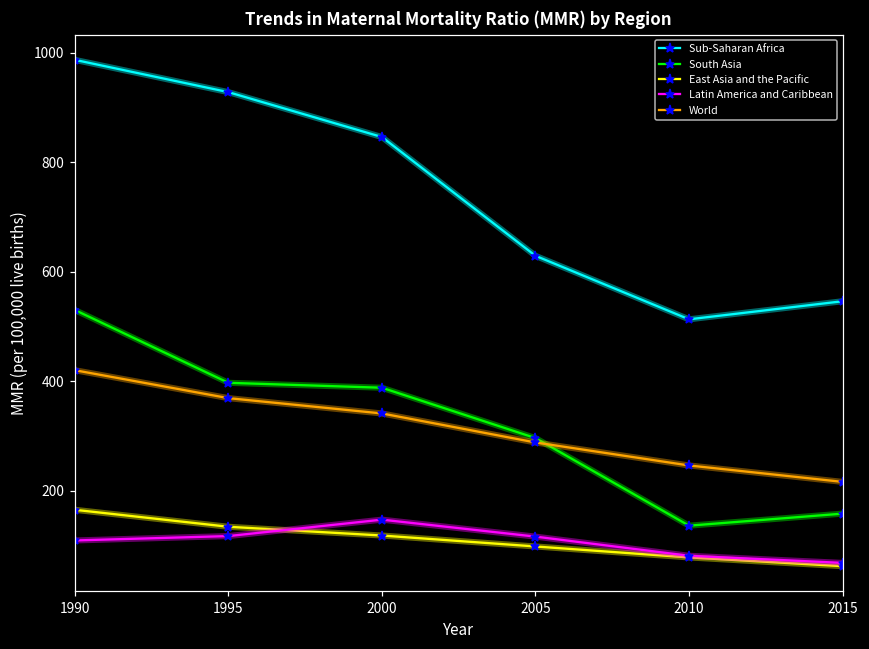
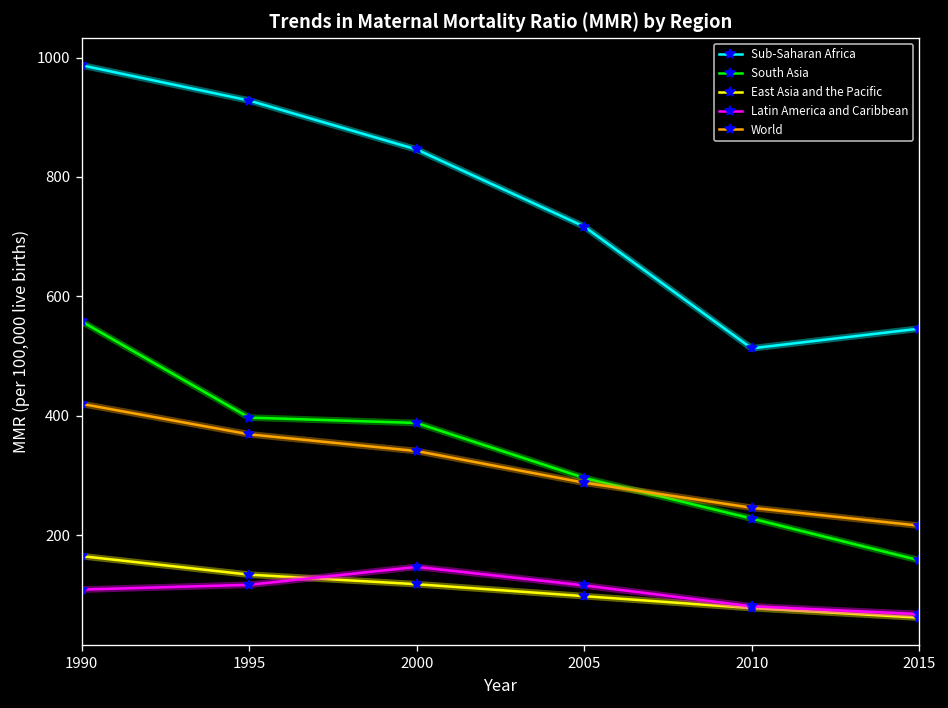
  {
    "Sub-Saharan Africa": {
      "1990": 990,
      "1995": 930,
      "2000": 850,
-     "2005": 630,
+     "2005": 720,
      "2010": 510,
      "2015": 550
    },
    "South Asia": {
-     "1990": 530,
+     "1990": 560,
      "1995": 400,
      "2000": 390,
      "2005": 300,
-     "2010": 140,
+     "2010": 230,
      "2015": 160
    },
    "East Asia and the Pacific": {
      "1990": 170,
      "1995": 130,
      "2000": 120,
      "2005": 100,
      "2015": 60
    },
    "Latin America and Caribbean": {
      "1990": 110,
      "1995": 120,
      "2000": 150,
      "2005": 120,
      "2015": 70
    },
    "World": {
      "1990": 420,
      "1995": 370,
      "2000": 340,
      "2005": 290,
      "2010": 250,
      "2015": 220
    }
  }
